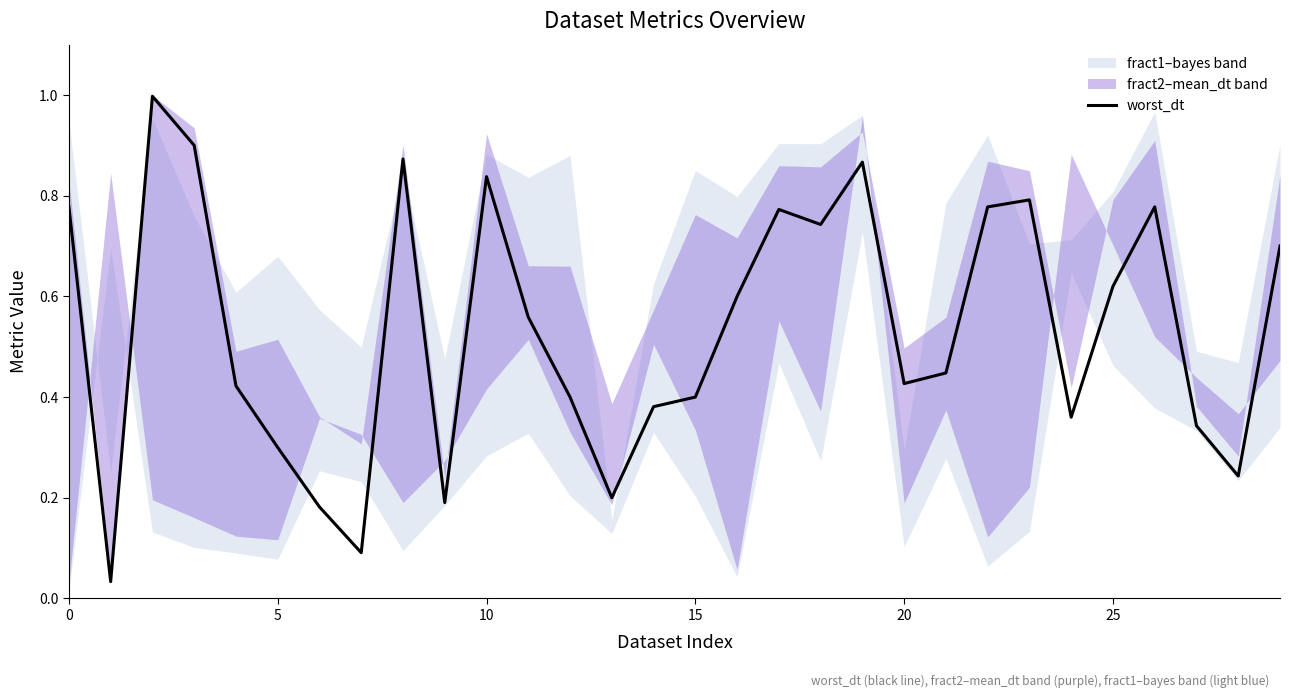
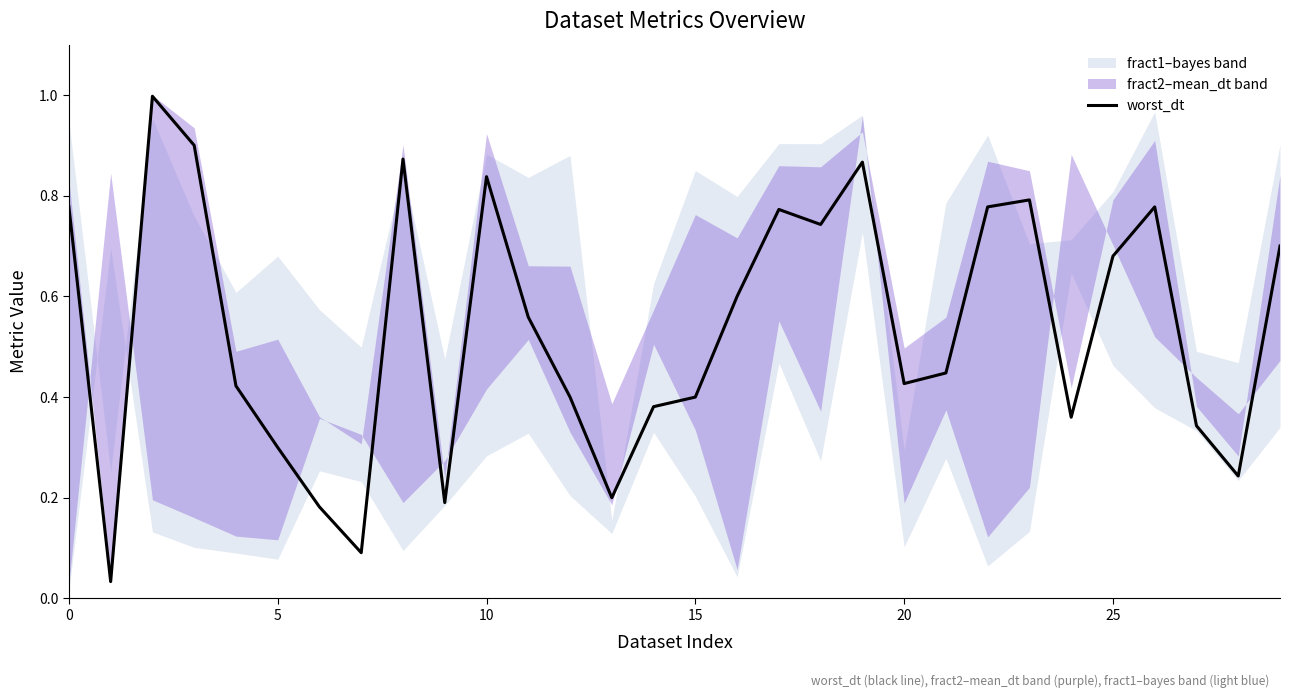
  {
    "worst_dt": {
      "0": 0.78,
      "5": 0.30,
      "10": 0.84,
      "15": 0.40,
      "20": 0.43,
-     "25": 0.62
+     "25": 0.68
    }
  }
